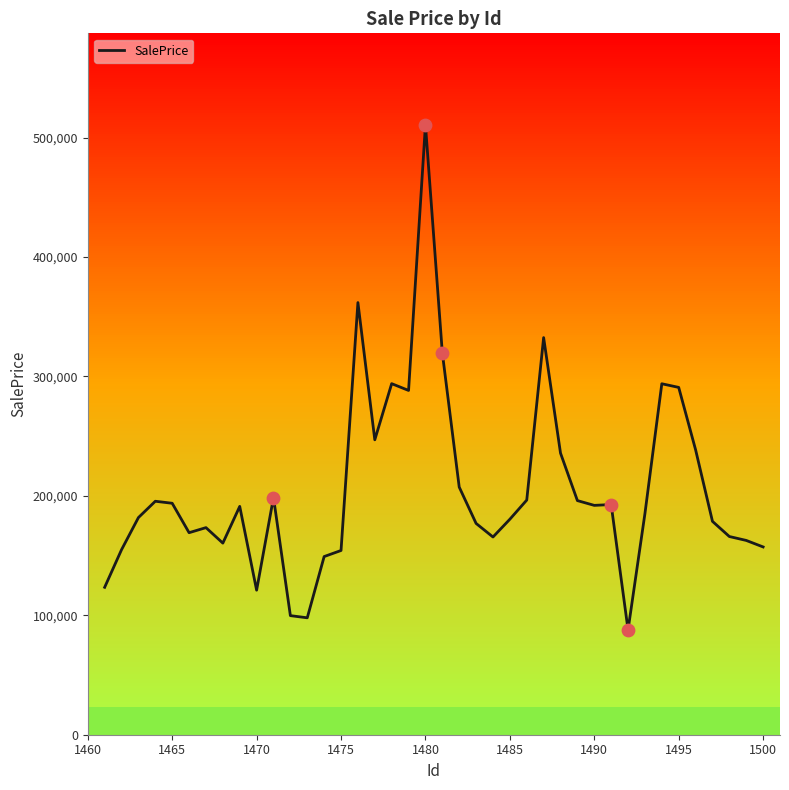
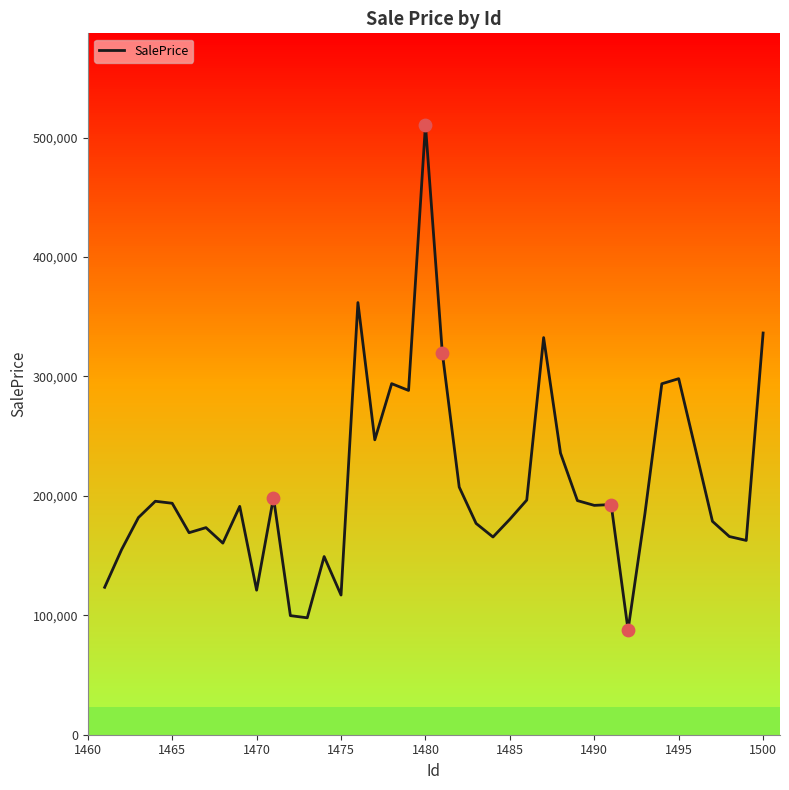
  {
    "SalePrice": {
      "1465": "194,000",
      "1470": "121,000",
-     "1475": "154,000",
+     "1475": "117,000",
      "1485": "180,000",
      "1490": "192,000",
-     "1495": "291,000",
-     "1500": "157,000"
+     "1495": "298,000",
+     "1500": "336,000"
    }
  }
